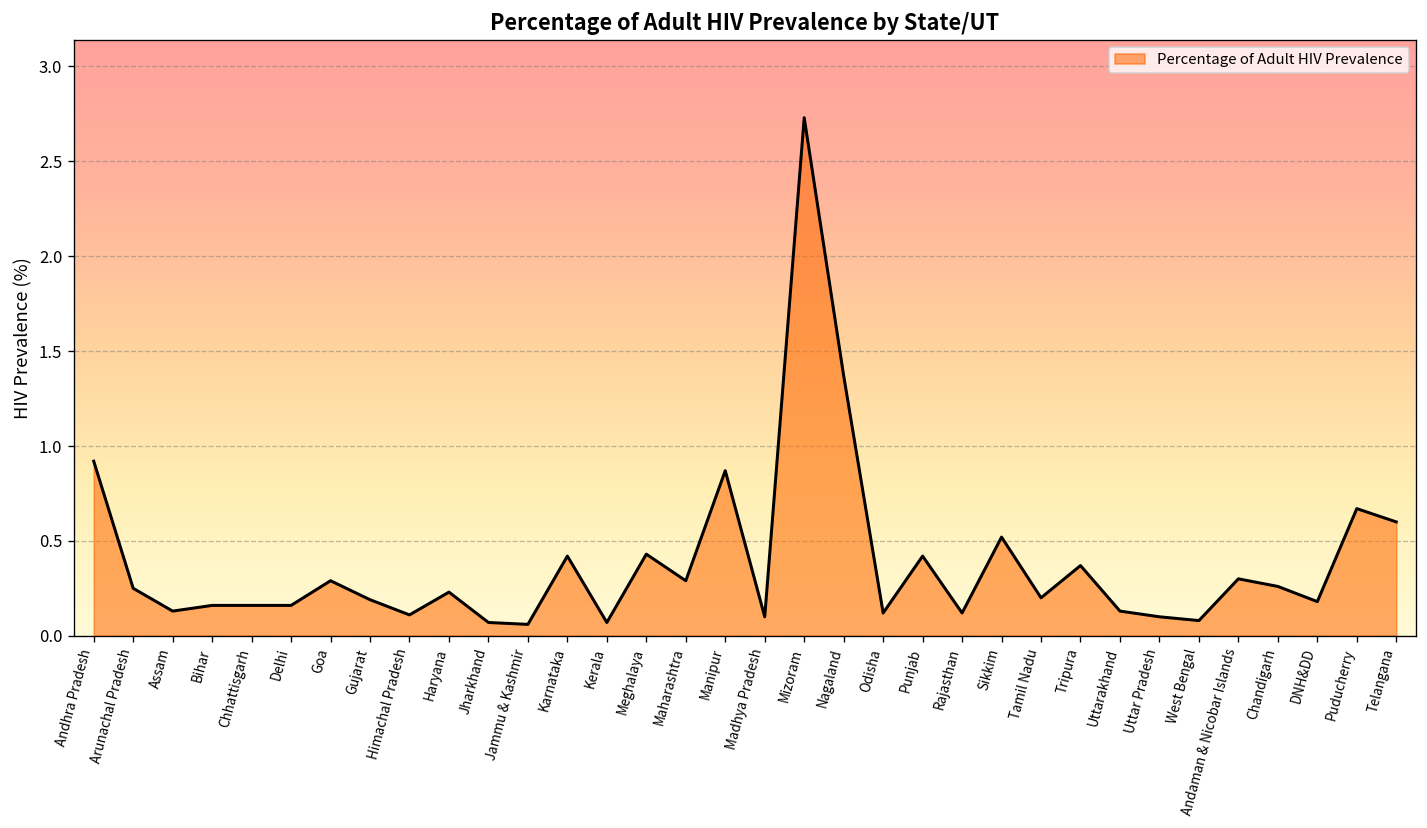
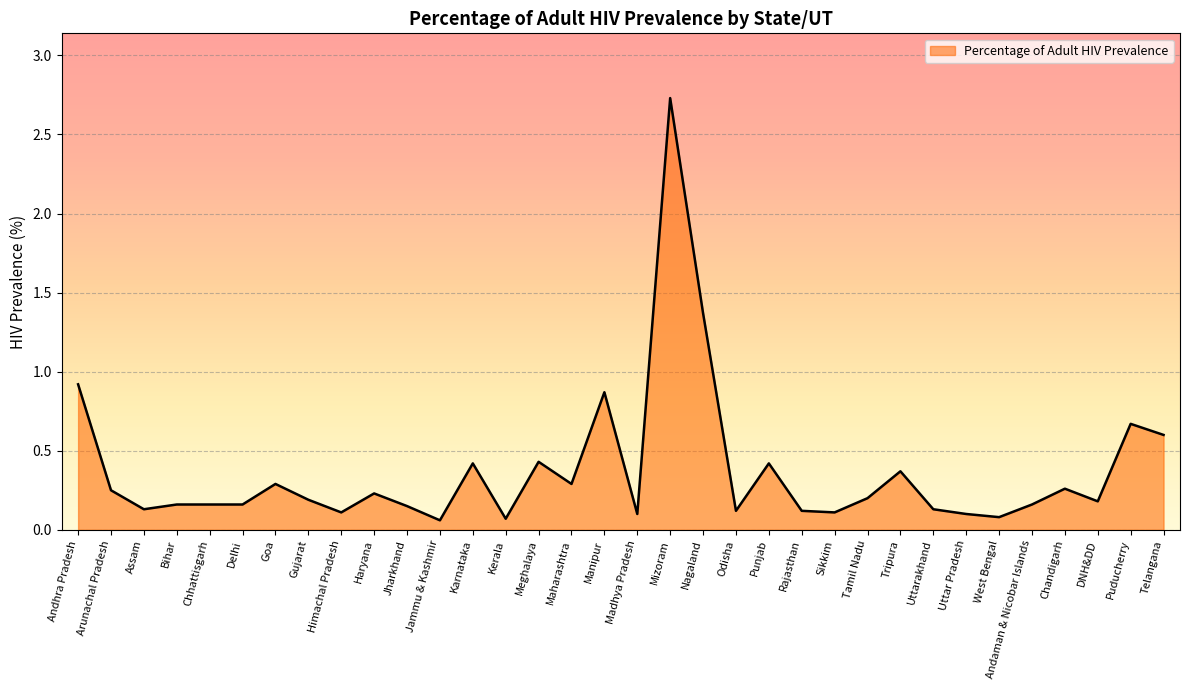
  {
    "Andhra Pradesh": 0.92,
    "Arunachal Pradesh": 0.25,
    "Assam": 0.13,
    "Bihar": 0.16,
    "Chhattisgarh": 0.16,
    "Delhi": 0.16,
    "Goa": 0.29,
    "Gujarat": 0.19,
    "Himachal Pradesh": 0.11,
    "Haryana": 0.23,
-   "Jharkhand": 0.07,
+   "Jharkhand": 0.15,
    "Jammu & Kashmir": 0.06,
    "Karnataka": 0.42,
    "Kerala": 0.07,
    "Meghalaya": 0.43,
    "Maharashtra": 0.29,
    "Manipur": 0.87,
    "Madhya Pradesh": 0.10,
    "Mizoram": 2.73,
    "Nagaland": 1.37,
    "Odisha": 0.12,
    "Punjab": 0.42,
    "Rajasthan": 0.12,
-   "Sikkim": 0.52,
+   "Sikkim": 0.11,
    "Tamil Nadu": 0.20,
    "Tripura": 0.37,
    "Uttarakhand": 0.13,
    "Uttar Pradesh": 0.10,
    "West Bengal": 0.08,
-   "Andaman & Nicobar Islands": 0.30,
+   "Andaman & Nicobar Islands": 0.16,
    "Chandigarh": 0.26,
    "DNH&DD": 0.18,
    "Puducherry": 0.67,
    "Telangana": 0.60
  }
